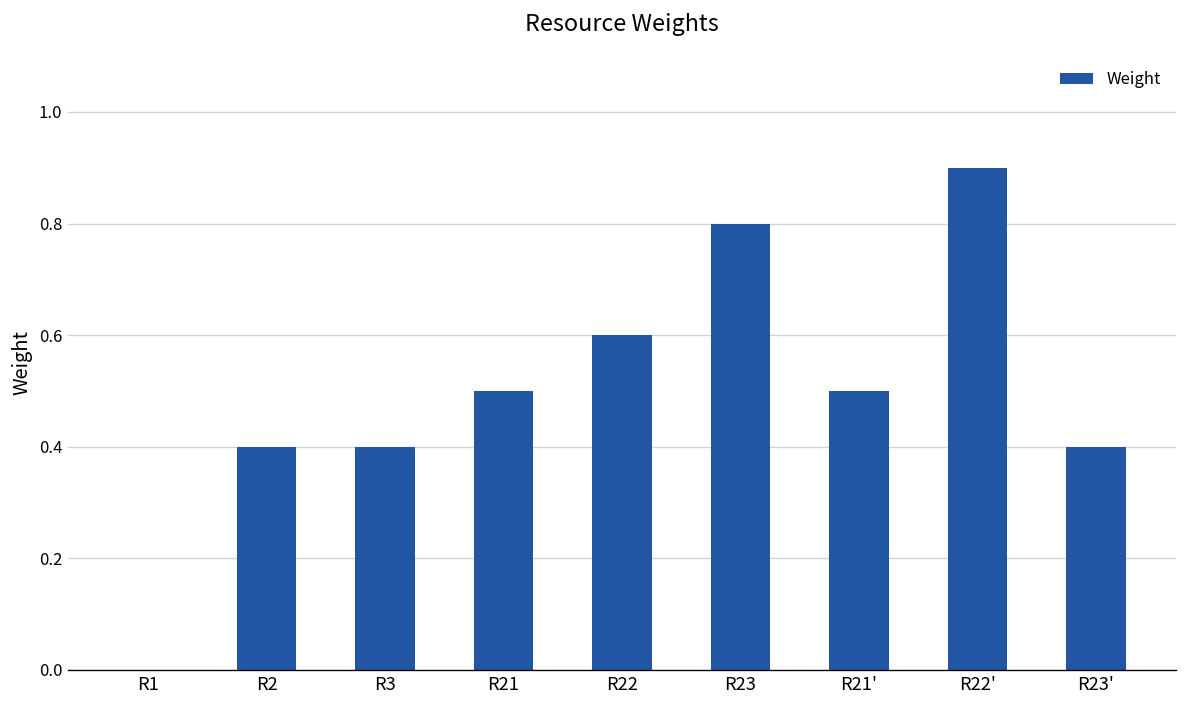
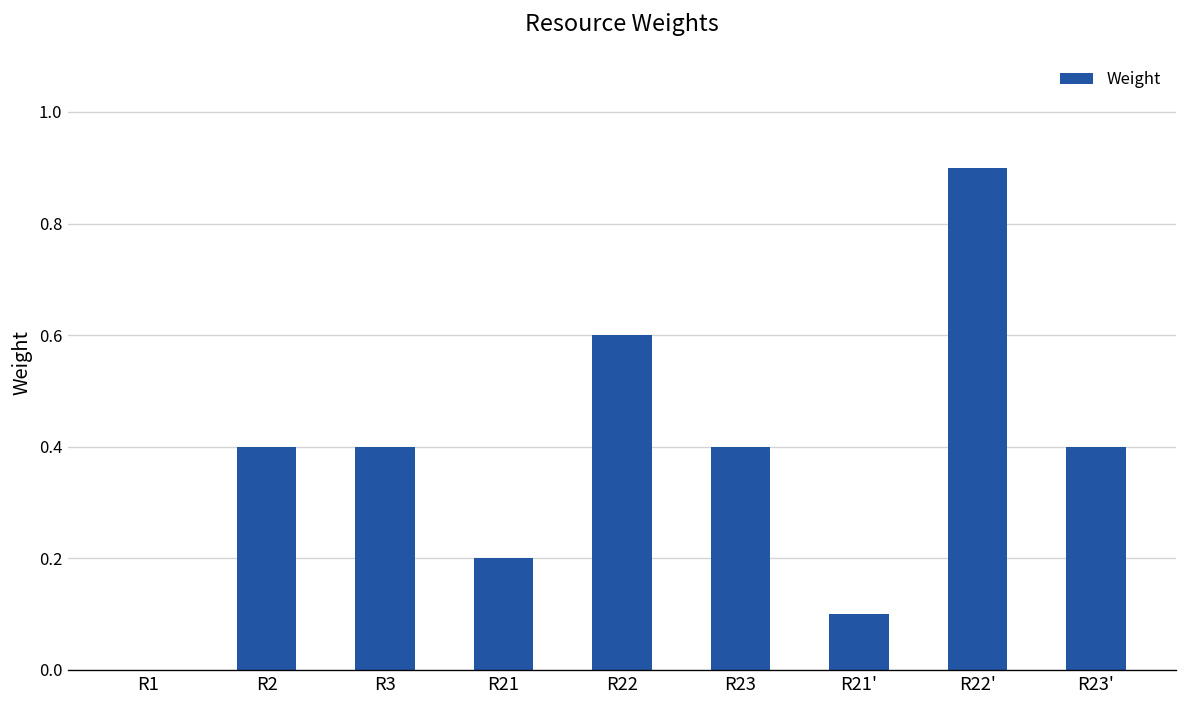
  {
    "R1": 0.0,
    "R2": 0.4,
    "R3": 0.4,
-   "R21": 0.5,
+   "R21": 0.2,
    "R22": 0.6,
-   "R23": 0.8,
-   "R21'": 0.5,
+   "R23": 0.4,
+   "R21'": 0.1,
    "R22'": 0.9,
    "R23'": 0.4
  }
